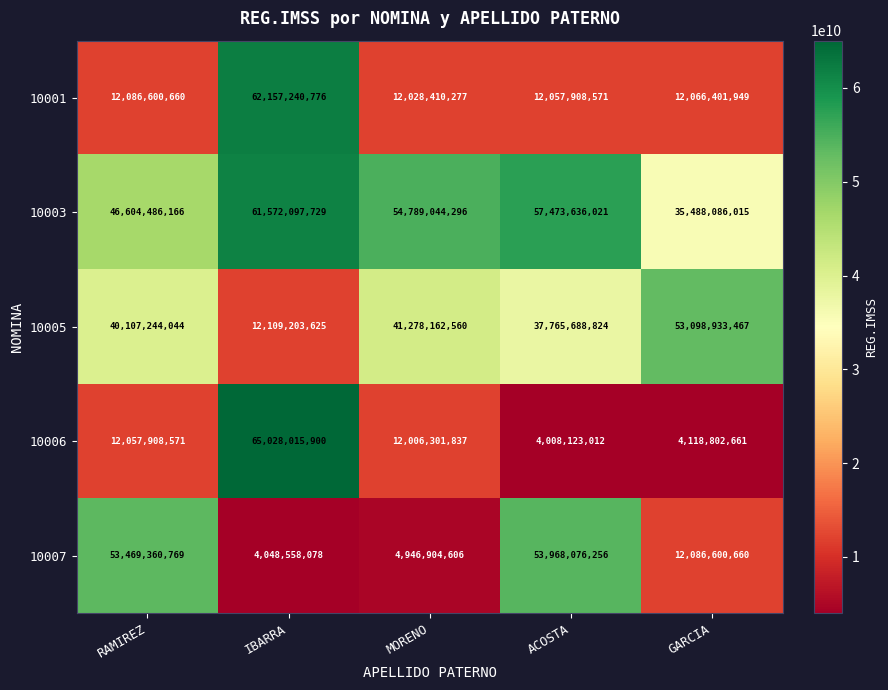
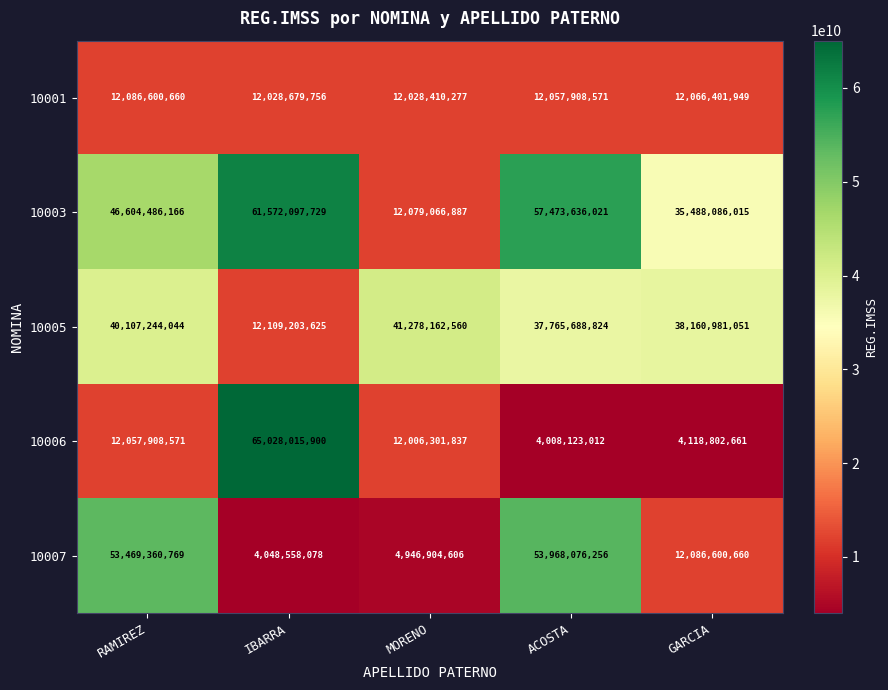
  {
    "10001": {
      "RAMIREZ": "12,086,600,660",
-     "IBARRA": "62,157,240,776",
+     "IBARRA": "12,028,679,756",
      "MORENO": "12,028,410,277",
      "ACOSTA": "12,057,908,571",
      "GARCIA": "12,066,401,949"
    },
    "10003": {
      "RAMIREZ": "46,604,486,166",
      "IBARRA": "61,572,097,729",
-     "MORENO": "54,789,044,296",
+     "MORENO": "12,079,066,887",
      "ACOSTA": "57,473,636,021",
      "GARCIA": "35,488,086,015"
    },
    "10005": {
      "RAMIREZ": "40,107,244,044",
      "IBARRA": "12,109,203,625",
      "MORENO": "41,278,162,560",
      "ACOSTA": "37,765,688,824",
-     "GARCIA": "53,098,933,467"
+     "GARCIA": "38,160,981,051"
    },
    "10006": {
      "RAMIREZ": "12,057,908,571",
      "IBARRA": "65,028,015,900",
      "MORENO": "12,006,301,837",
      "ACOSTA": "4,008,123,012",
      "GARCIA": "4,118,802,661"
    },
    "10007": {
      "RAMIREZ": "53,469,360,769",
      "IBARRA": "4,048,558,078",
      "MORENO": "4,946,904,606",
      "ACOSTA": "53,968,076,256",
      "GARCIA": "12,086,600,660"
    }
  }
